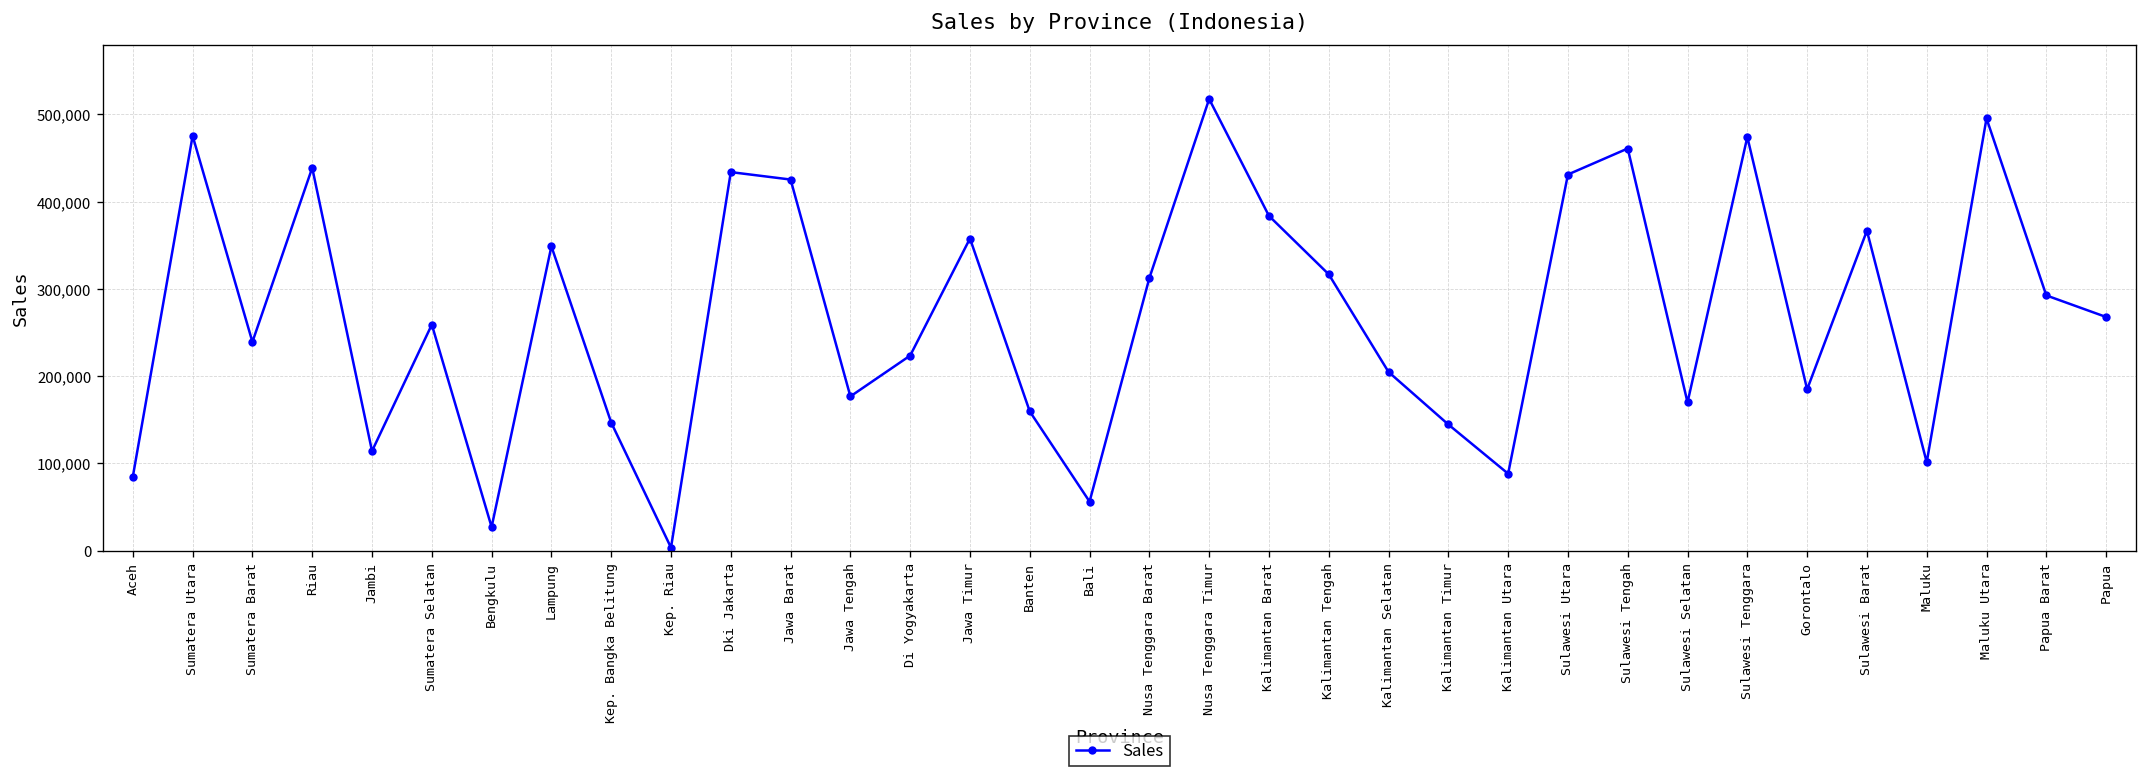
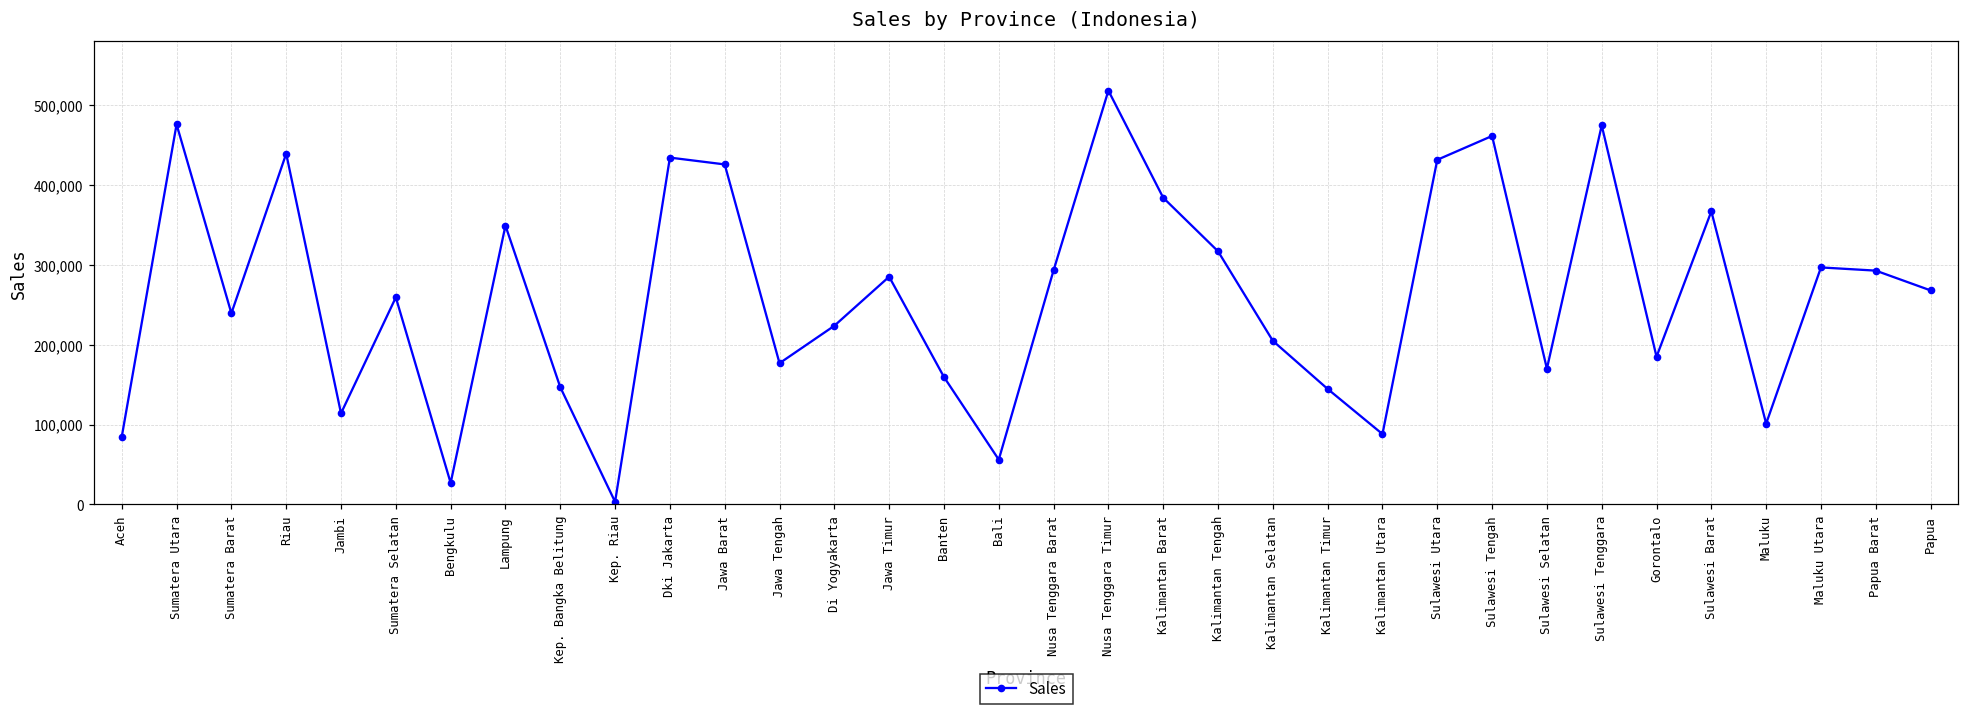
  {
    "Aceh": "80,000",
    "Sumatera Utara": "480,000",
    "Sumatera Barat": "240,000",
    "Riau": "440,000",
    "Jambi": "110,000",
    "Sumatera Selatan": "260,000",
    "Bengkulu": "30,000",
    "Lampung": "350,000",
    "Kep. Bangka Belitung": "150,000",
    "Kep. Riau": "0",
    "Dki Jakarta": "430,000",
    "Jawa Barat": "430,000",
    "Jawa Tengah": "180,000",
    "Di Yogyakarta": "220,000",
-   "Jawa Timur": "360,000",
+   "Jawa Timur": "280,000",
    "Banten": "160,000",
    "Bali": "60,000",
-   "Nusa Tenggara Barat": "310,000",
+   "Nusa Tenggara Barat": "290,000",
    "Nusa Tenggara Timur": "520,000",
    "Kalimantan Barat": "380,000",
    "Kalimantan Tengah": "320,000",
    "Kalimantan Selatan": "200,000",
    "Kalimantan Timur": "140,000",
    "Kalimantan Utara": "90,000",
    "Sulawesi Utara": "430,000",
    "Sulawesi Tengah": "460,000",
    "Sulawesi Selatan": "170,000",
    "Sulawesi Tenggara": "470,000",
    "Gorontalo": "180,000",
    "Sulawesi Barat": "370,000",
    "Maluku": "100,000",
-   "Maluku Utara": "500,000",
+   "Maluku Utara": "300,000",
    "Papua Barat": "290,000",
    "Papua": "270,000"
  }
